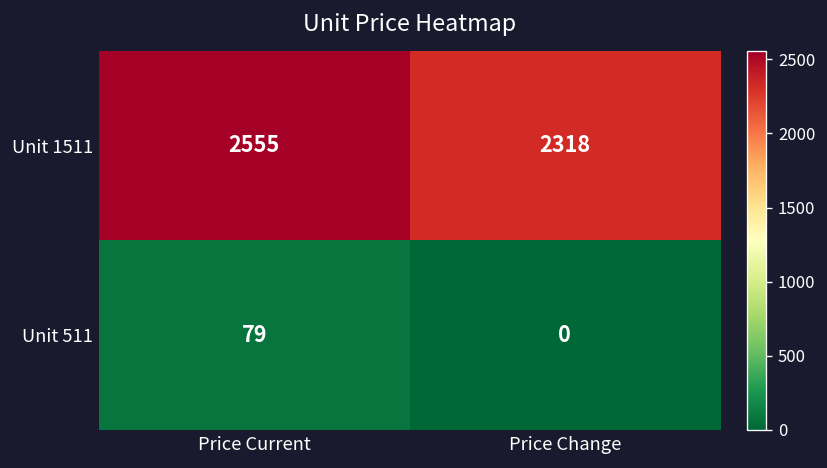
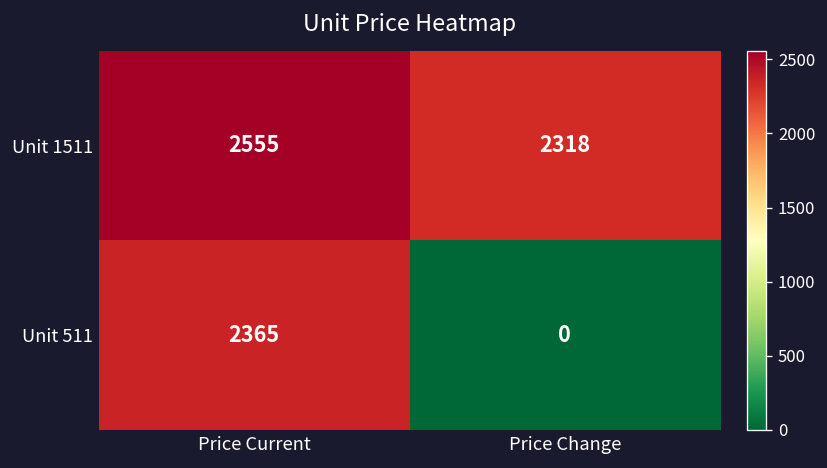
  {
    "Unit 1511": {
      "Price Current": 2555,
      "Price Change": 2318
    },
    "Unit 511": {
-     "Price Current": 79,
+     "Price Current": 2365,
      "Price Change": 0
    }
  }
